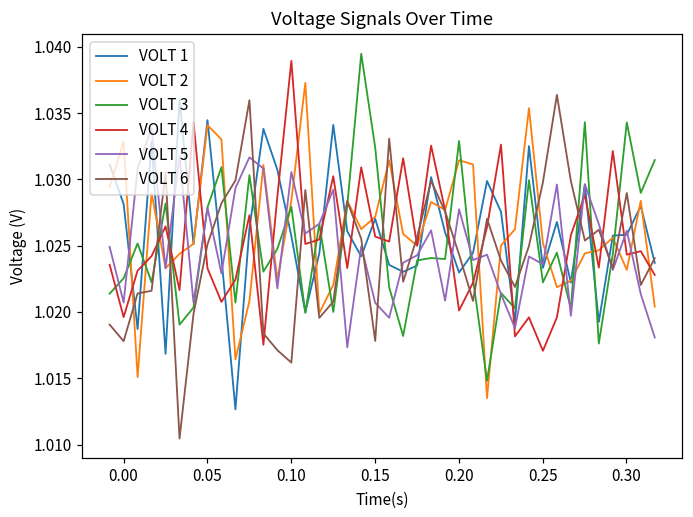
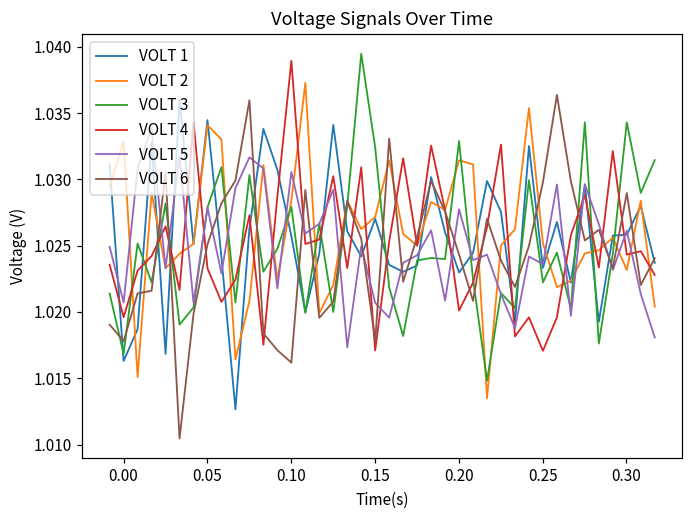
  {
    "VOLT 1": {
-     "0.00": 1.0281,
+     "0.00": 1.0163,
      "0.05": 1.0345,
      "0.10": 1.0257,
      "0.20": 1.0230
    },
    "VOLT 2": {
      "0.05": 1.0341,
      "0.10": 1.0284,
      "0.20": 1.0314
    },
    "VOLT 3": {
-     "0.00": 1.0225,
+     "0.00": 1.0169,
      "0.10": 1.0279,
      "0.15": 1.0324,
      "0.20": 1.0329
    },
    "VOLT 4": {
      "0.00": 1.0196,
      "0.05": 1.0233,
      "0.10": 1.0389,
-     "0.15": 1.0257,
+     "0.15": 1.0171,
      "0.20": 1.0201
    },
    "VOLT 5": {
      "0.00": 1.0207,
      "0.10": 1.0306,
      "0.15": 1.0207,
      "0.20": 1.0277
    },
    "VOLT 6": {
      "0.00": 1.0178,
      "0.05": 1.0251,
      "0.10": 1.0162,
      "0.15": 1.0178,
      "0.20": 1.0243
    }
  }
